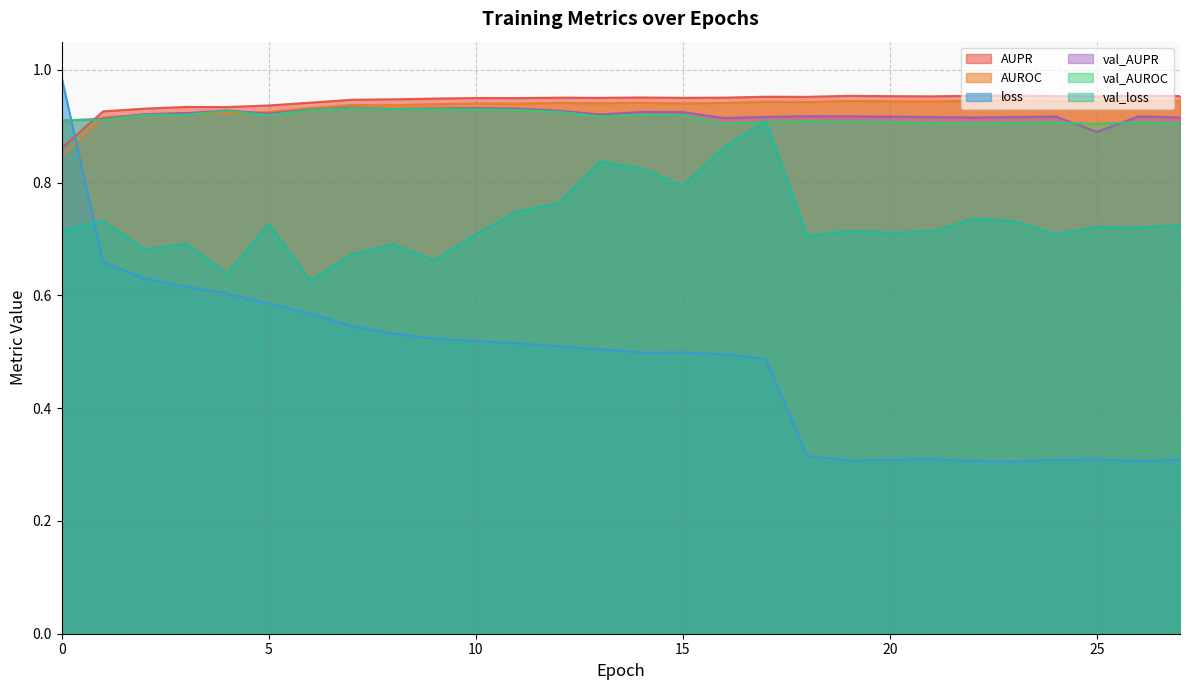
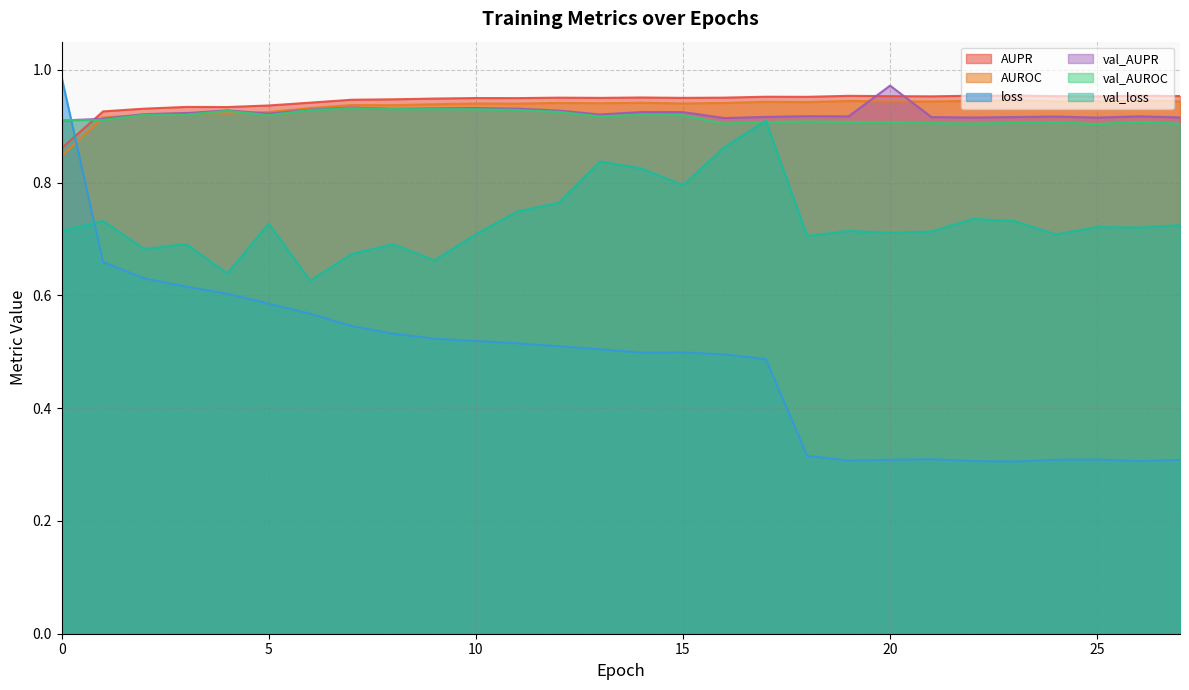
  {
    "val_AUPR": {
      "15": 0.93,
-     "20": 0.92,
-     "25": 0.89
+     "20": 0.97,
+     "25": 0.92
    }
  }
